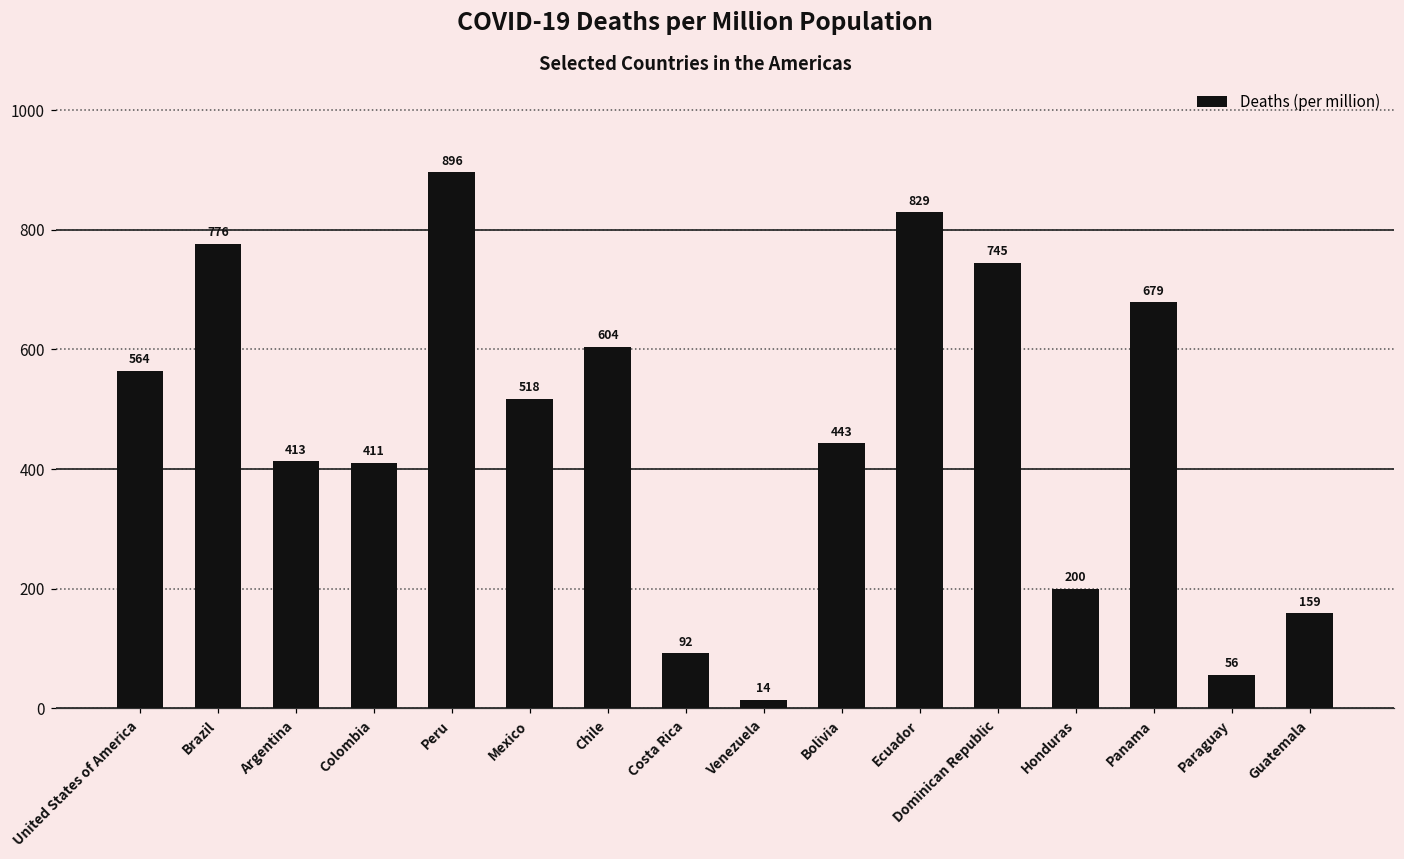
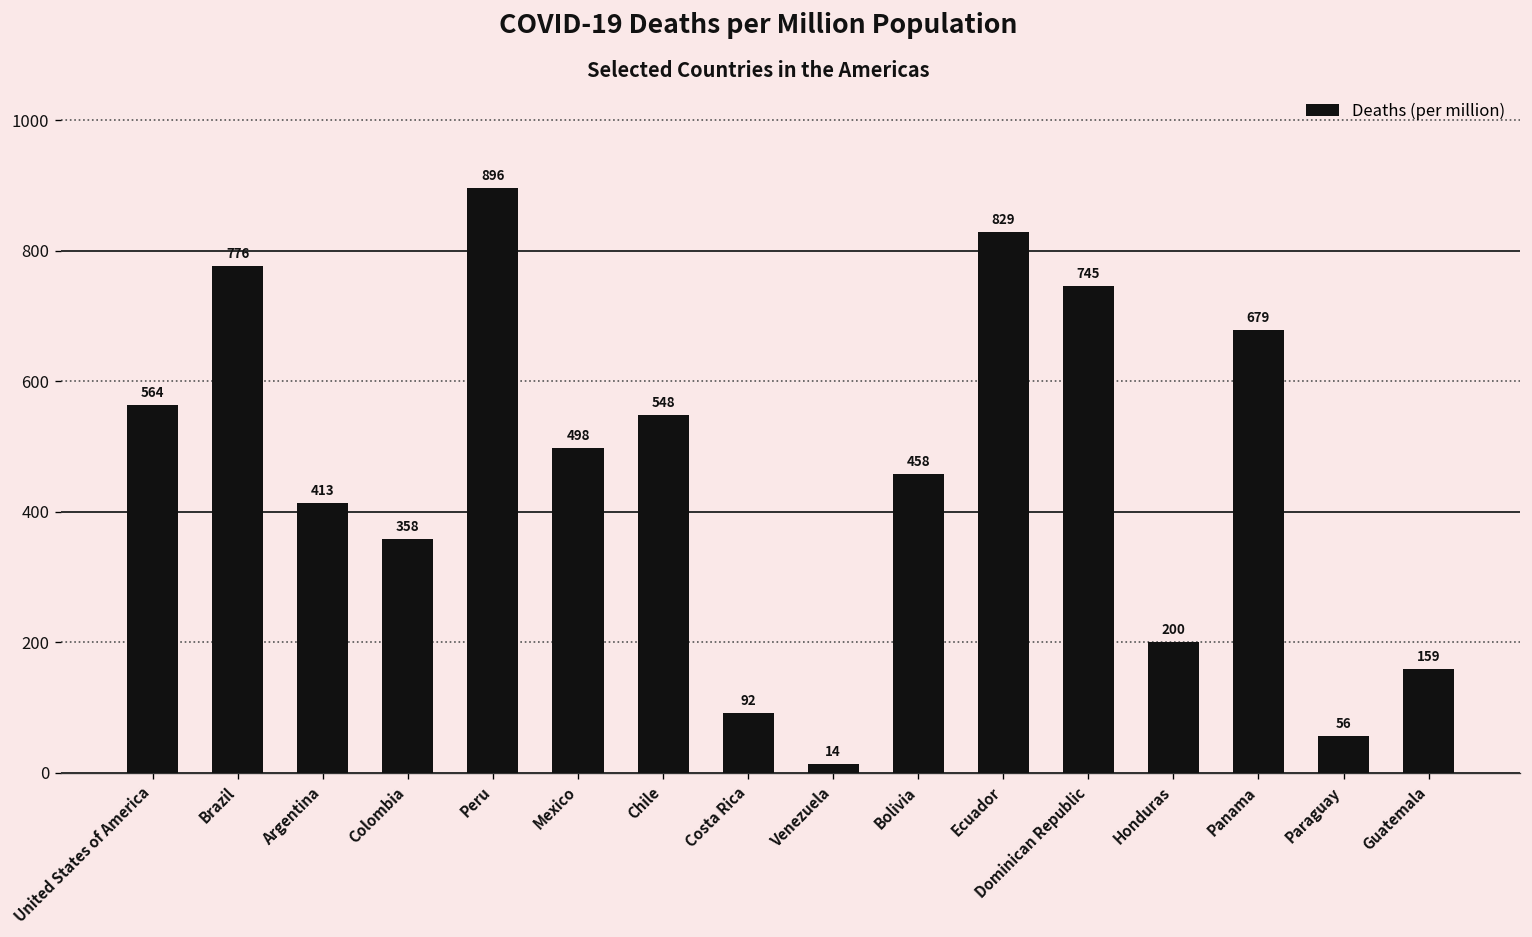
  {
    "United States of America": 564,
    "Brazil": 776,
    "Argentina": 413,
-   "Colombia": 411,
+   "Colombia": 358,
    "Peru": 896,
-   "Mexico": 518,
-   "Chile": 604,
+   "Mexico": 498,
+   "Chile": 548,
    "Costa Rica": 92,
    "Venezuela": 14,
-   "Bolivia": 443,
+   "Bolivia": 458,
    "Ecuador": 829,
    "Dominican Republic": 745,
    "Honduras": 200,
    "Panama": 679,
    "Paraguay": 56,
    "Guatemala": 159
  }
